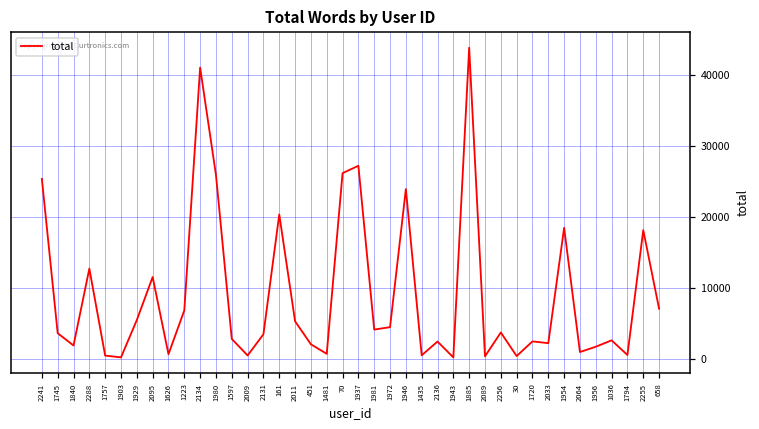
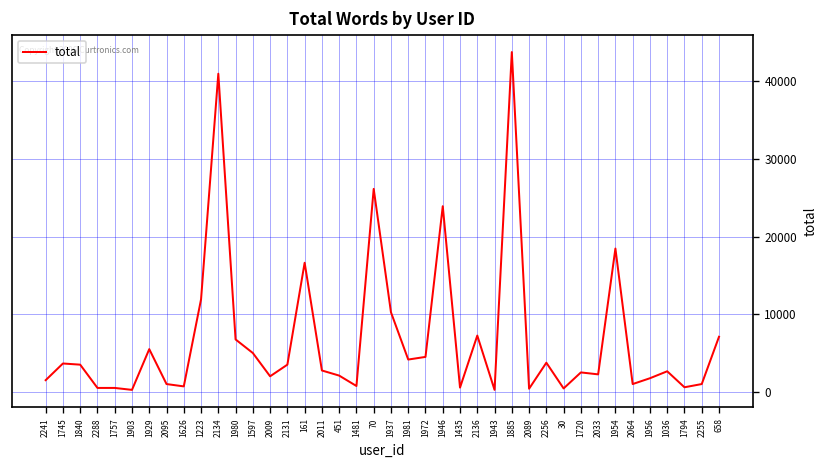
  {
-   "2241": 25000,
+   "2241": 2000,
    "1745": 4000,
-   "1840": 2000,
-   "2288": 13000,
+   "1840": 4000,
+   "2288": 1000,
    "1757": 1000,
    "1903": 0,
    "1929": 6000,
-   "2095": 12000,
+   "2095": 1000,
    "1626": 1000,
-   "1223": 7000,
+   "1223": 12000,
    "2134": 41000,
-   "1980": 26000,
-   "1597": 3000,
-   "2009": 1000,
+   "1980": 7000,
+   "1597": 5000,
+   "2009": 2000,
    "2131": 4000,
-   "161": 20000,
-   "2011": 5000,
+   "161": 17000,
+   "2011": 3000,
    "451": 2000,
    "1481": 1000,
    "70": 26000,
-   "1937": 27000,
+   "1937": 10000,
    "1981": 4000,
    "1972": 5000,
    "1946": 24000,
    "1435": 1000,
-   "2136": 2000,
+   "2136": 7000,
    "1943": 0,
    "1885": 44000,
    "2089": 0,
    "2256": 4000,
    "30": 0,
    "1720": 3000,
    "2033": 2000,
    "1954": 18000,
    "2064": 1000,
    "1956": 2000,
    "1036": 3000,
    "1794": 1000,
-   "2255": 18000,
+   "2255": 1000,
    "658": 7000
  }
